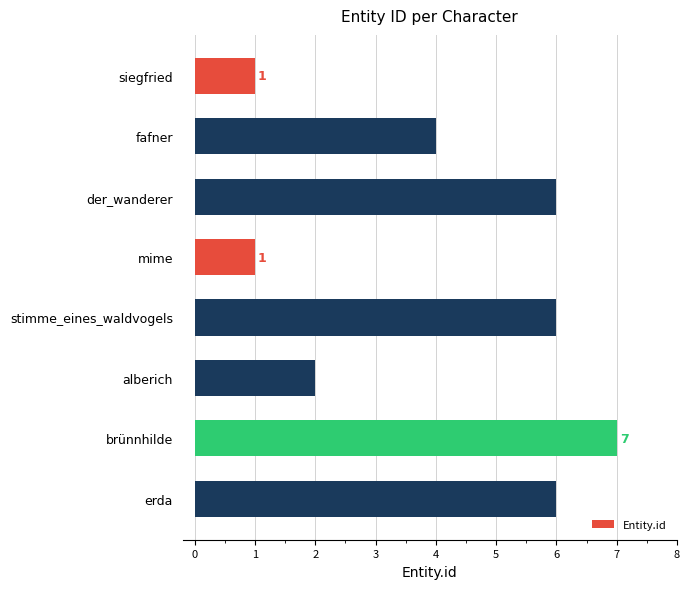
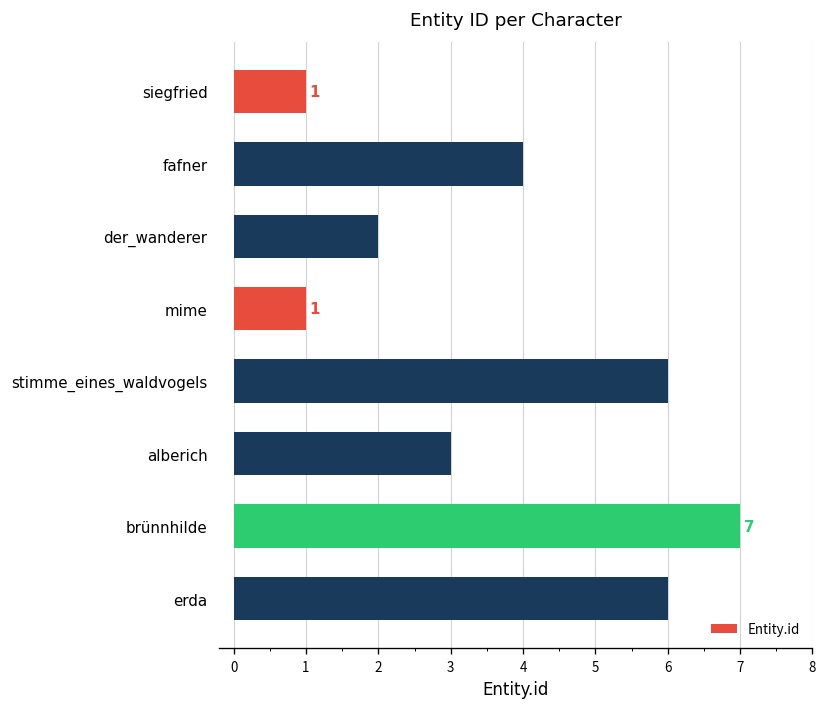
  {
    "fafner": 4,
-   "der_wanderer": 6,
+   "der_wanderer": 2,
    "stimme_eines_waldvogels": 6,
-   "alberich": 2,
+   "alberich": 3,
    "erda": 6
  }
